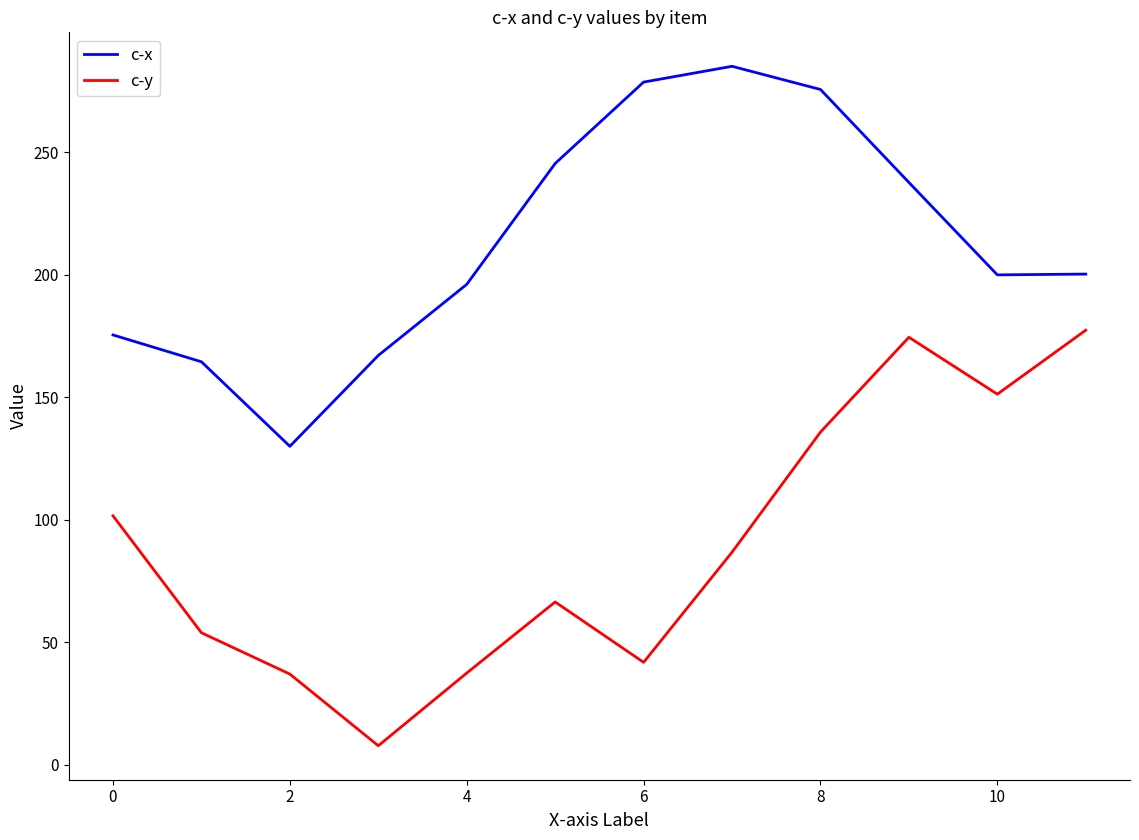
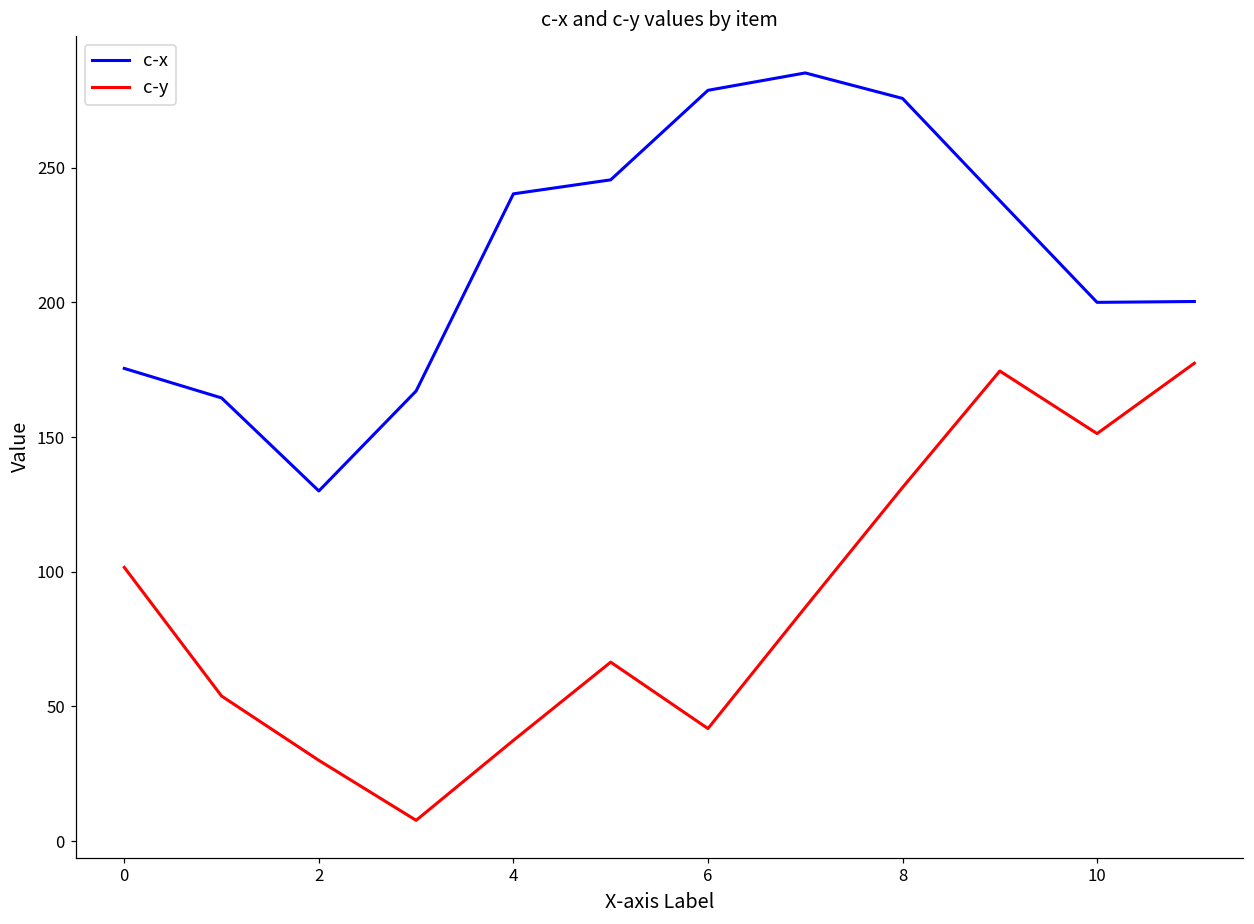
  {
    "c-x": {
      "0": 175,
      "2": 130,
-     "4": 196,
+     "4": 240,
      "6": 279,
      "8": 276,
      "10": 200
    },
    "c-y": {
      "0": 102,
-     "2": 37,
+     "2": 30,
      "4": 37,
      "6": 42,
-     "8": 136,
+     "8": 131,
      "10": 151
    }
  }
